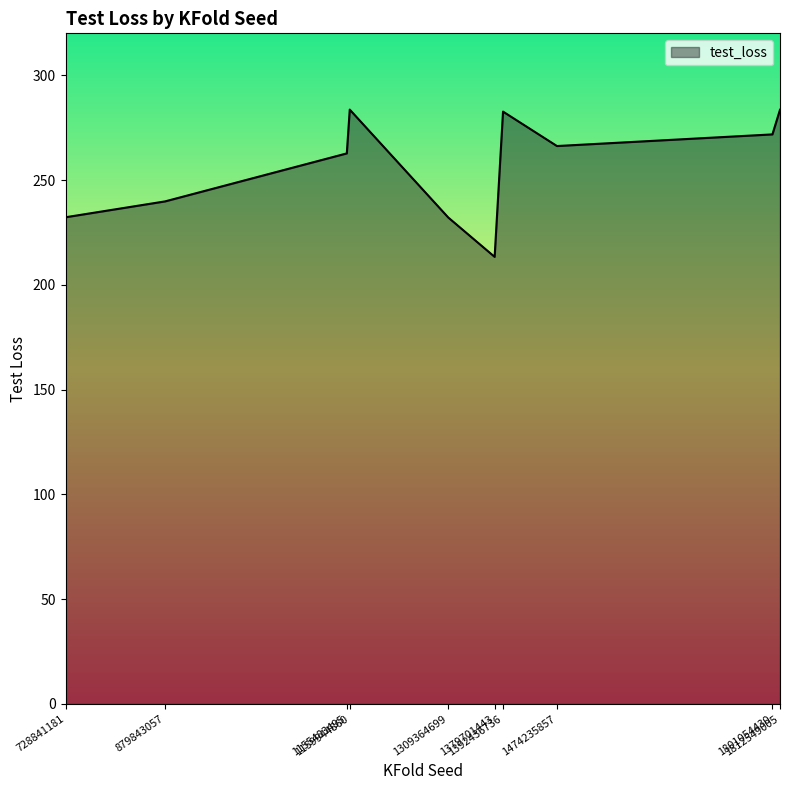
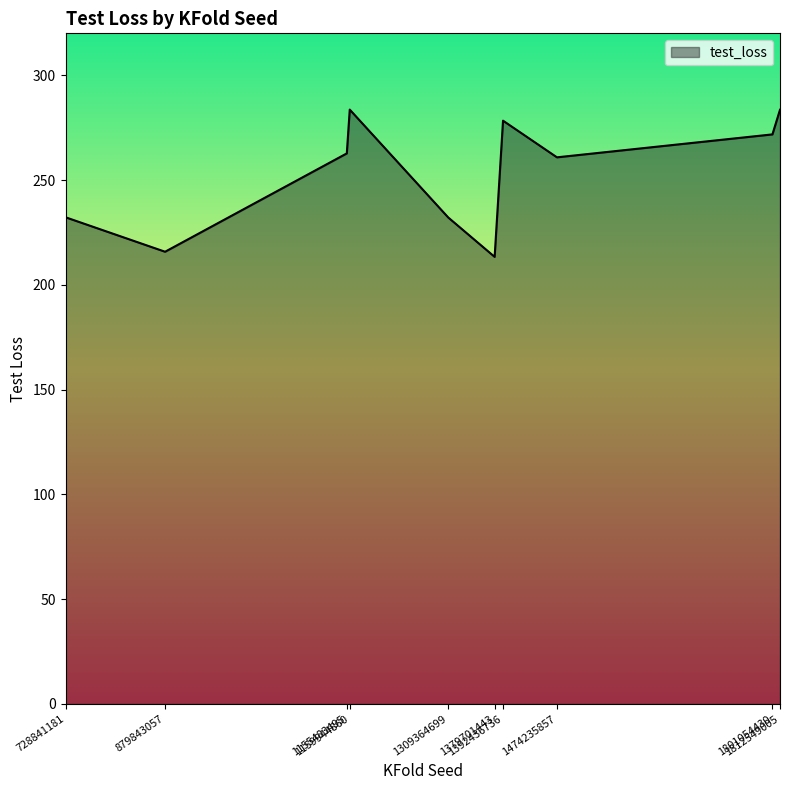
  {
    "728841181": 232,
-   "879843057": 240,
+   "879843057": 216,
    "1155483495": 263,
    "1159944860": 284,
    "1309364699": 232,
    "1379701443": 213,
-   "1392436736": 283,
-   "1474235857": 266,
+   "1392436736": 278,
+   "1474235857": 261,
    "1801054430": 272,
    "1812549005": 284
  }
